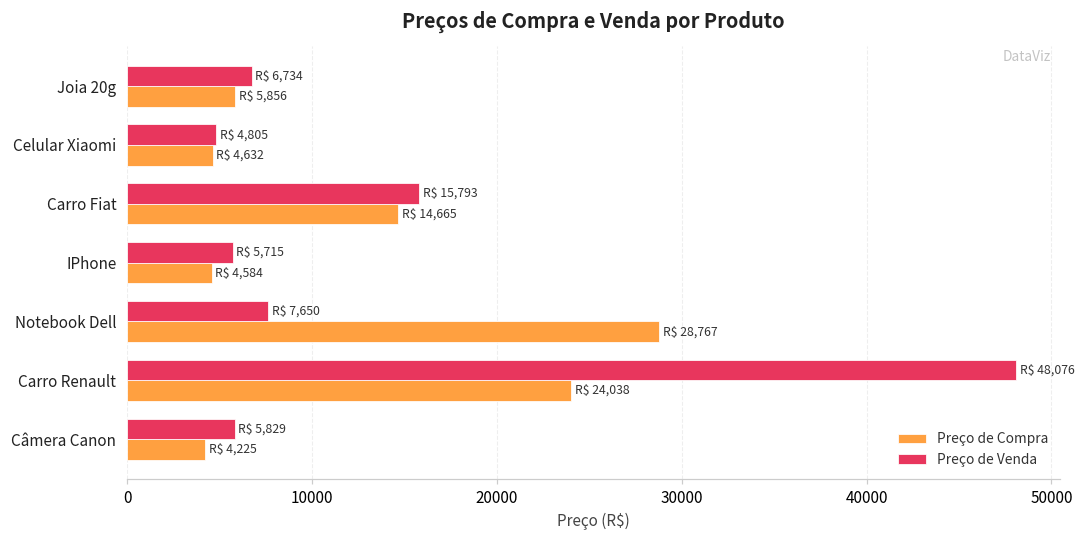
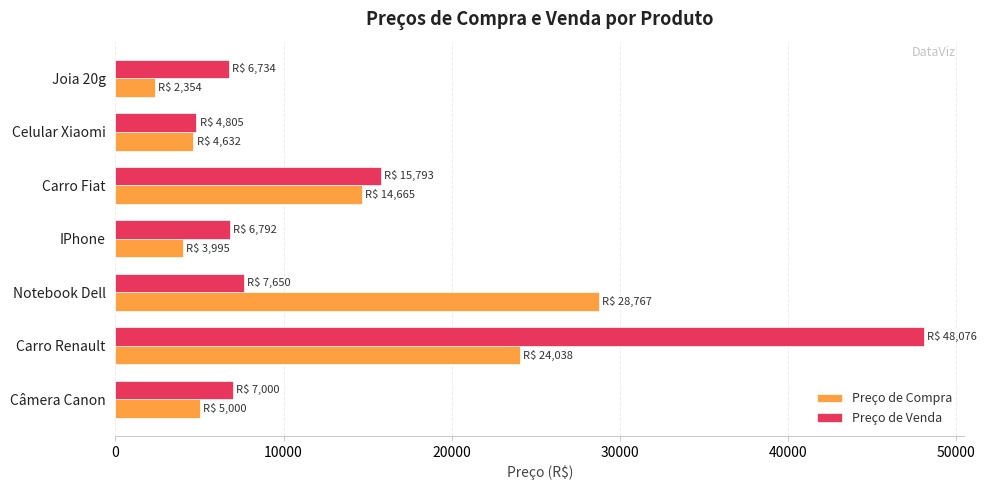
  {
    "Preço de Compra": {
-     "Joia 20g": "5,856",
+     "Joia 20g": "2,354",
      "Celular Xiaomi": "4,632",
      "Carro Fiat": "14,665",
-     "IPhone": "4,584",
+     "IPhone": "3,995",
      "Notebook Dell": "28,767",
      "Carro Renault": "24,038",
-     "Câmera Canon": "4,225"
+     "Câmera Canon": "5,000"
    },
    "Preço de Venda": {
      "Joia 20g": "6,734",
      "Celular Xiaomi": "4,805",
      "Carro Fiat": "15,793",
-     "IPhone": "5,715",
+     "IPhone": "6,792",
      "Notebook Dell": "7,650",
      "Carro Renault": "48,076",
-     "Câmera Canon": "5,829"
+     "Câmera Canon": "7,000"
    }
  }
